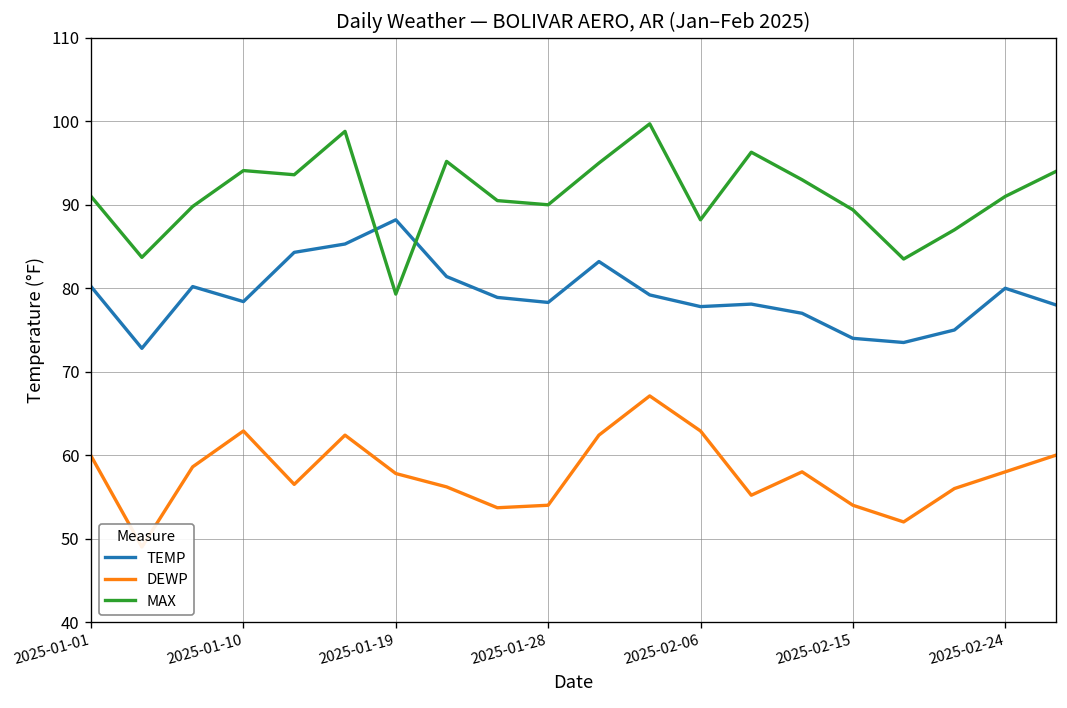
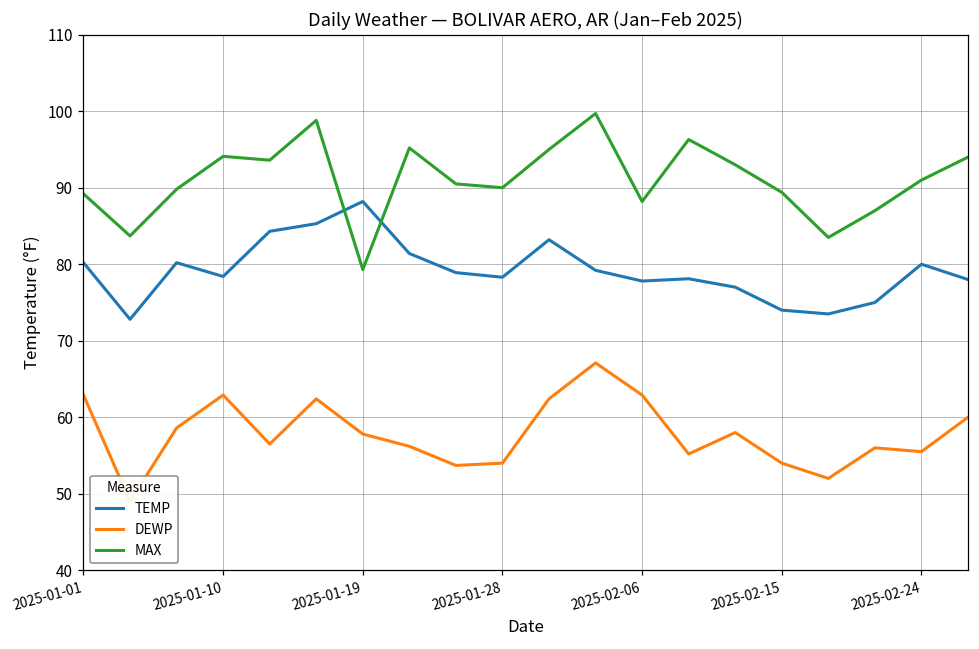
  {
    "TEMP": {
      "2025-01-01": 80,
      "2025-01-10": 78,
      "2025-01-19": 88,
      "2025-01-28": 78,
      "2025-02-06": 78,
      "2025-02-15": 74,
      "2025-02-24": 80
    },
    "DEWP": {
-     "2025-01-01": 60,
+     "2025-01-01": 63,
      "2025-01-10": 63,
      "2025-01-19": 58,
      "2025-01-28": 54,
      "2025-02-06": 63,
      "2025-02-15": 54,
-     "2025-02-24": 58
+     "2025-02-24": 56
    },
    "MAX": {
-     "2025-01-01": 91,
+     "2025-01-01": 89,
      "2025-01-10": 94,
      "2025-01-19": 79,
      "2025-01-28": 90,
      "2025-02-06": 88,
      "2025-02-15": 89,
      "2025-02-24": 91
    }
  }
